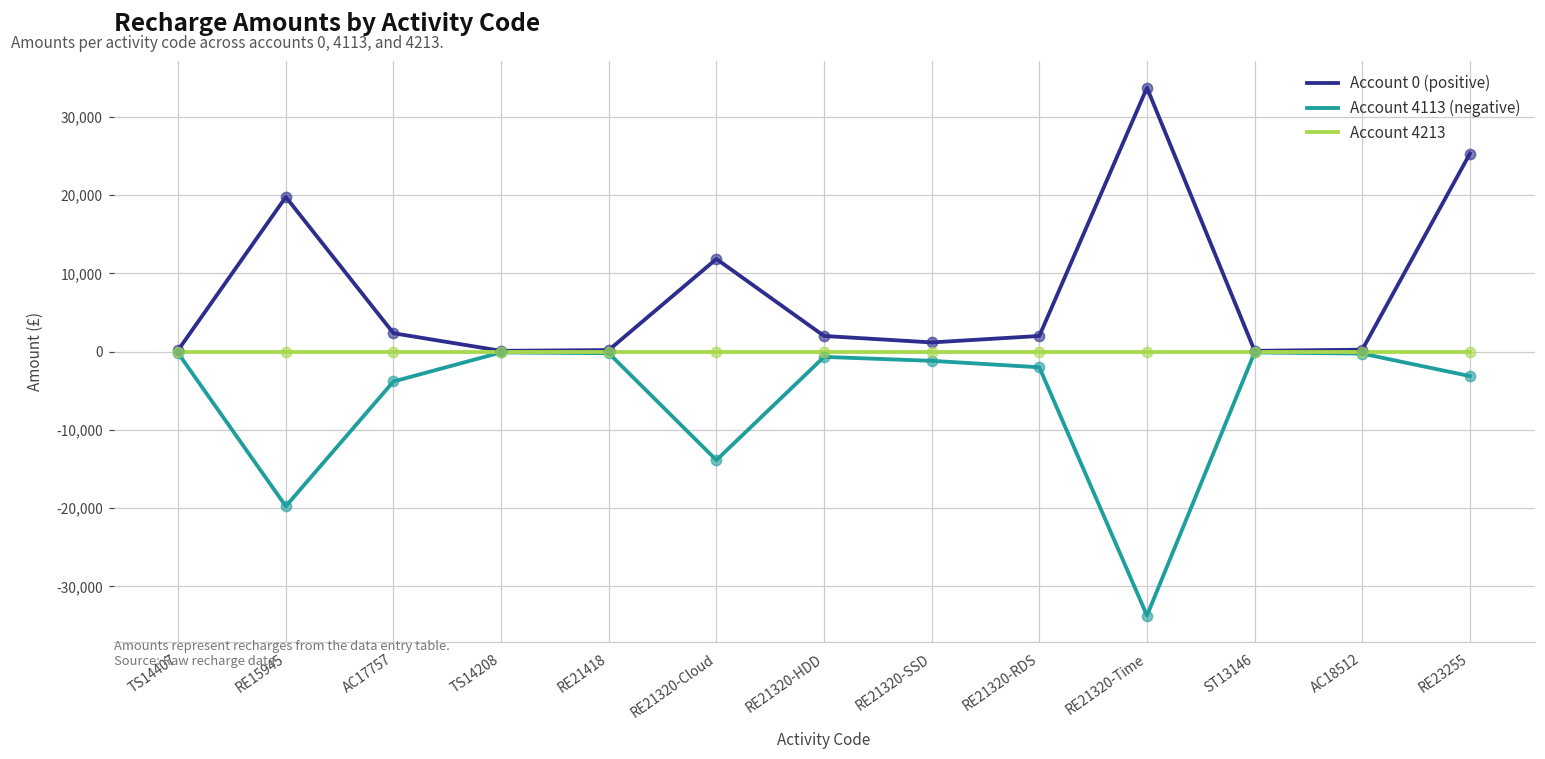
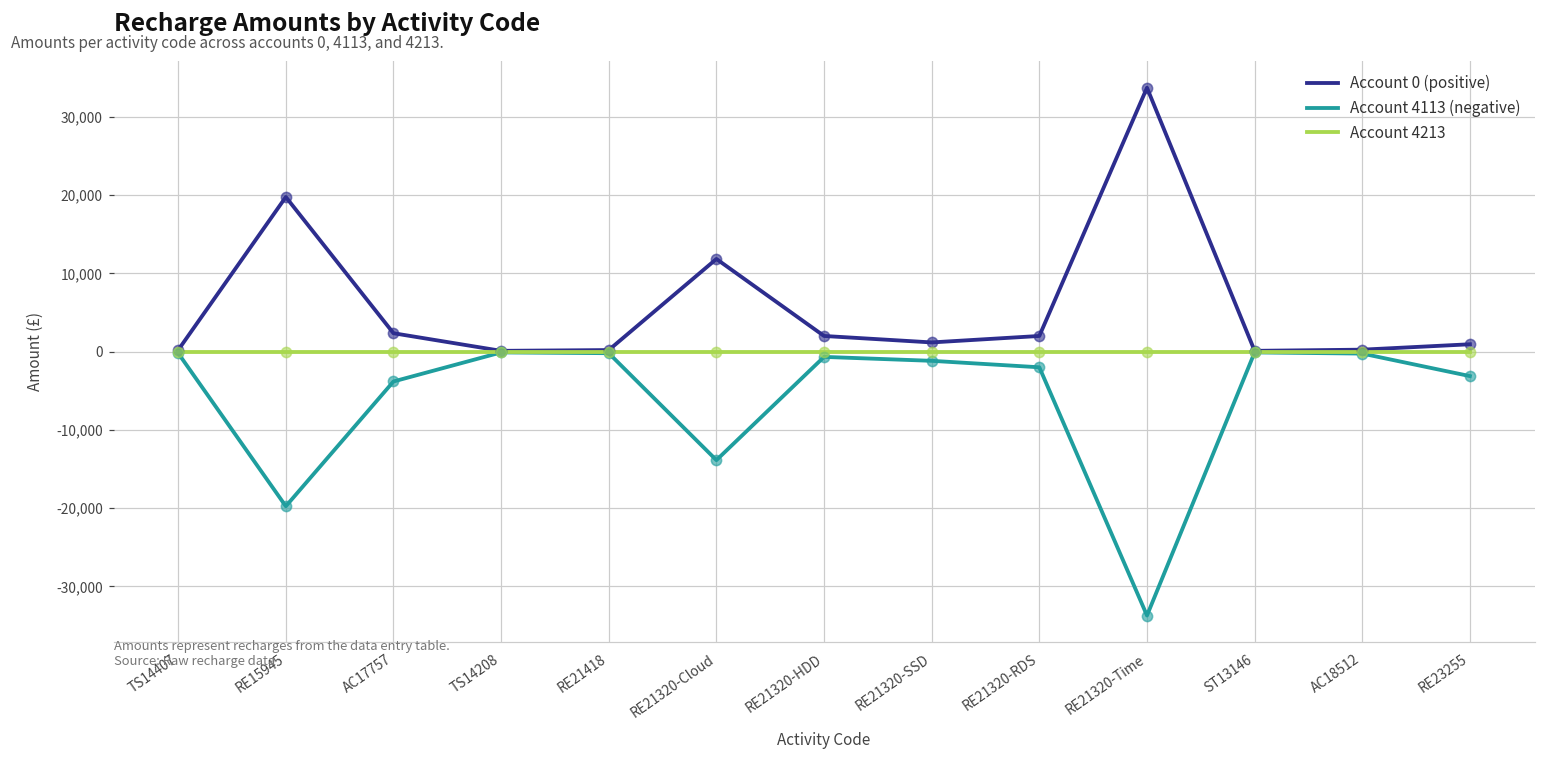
  {
    "Account 0 (positive)": {
      "RE15945": "20,000",
      "AC17757": "2,000",
      "RE21320-Cloud": "12,000",
      "RE21320-HDD": "2,000",
      "RE21320-SSD": "1,000",
      "RE21320-RDS": "2,000",
      "RE21320-Time": "34,000",
-     "RE23255": "25,000"
+     "RE23255": "1,000"
    },
    "Account 4113 (negative)": {
      "RE15945": "-20,000",
      "AC17757": "-4,000",
      "RE21320-Cloud": "-14,000",
      "RE21320-HDD": "-1,000",
      "RE21320-SSD": "-1,000",
      "RE21320-RDS": "-2,000",
      "RE21320-Time": "-34,000",
      "RE23255": "-3,000"
    },
    "Account 4213": {
      "RE15945": "0",
      "AC17757": "0",
      "RE21320-Cloud": "0",
      "RE21320-HDD": "0",
      "RE21320-SSD": "0",
      "RE21320-RDS": "0",
      "RE21320-Time": "0",
      "RE23255": "0"
    }
  }
